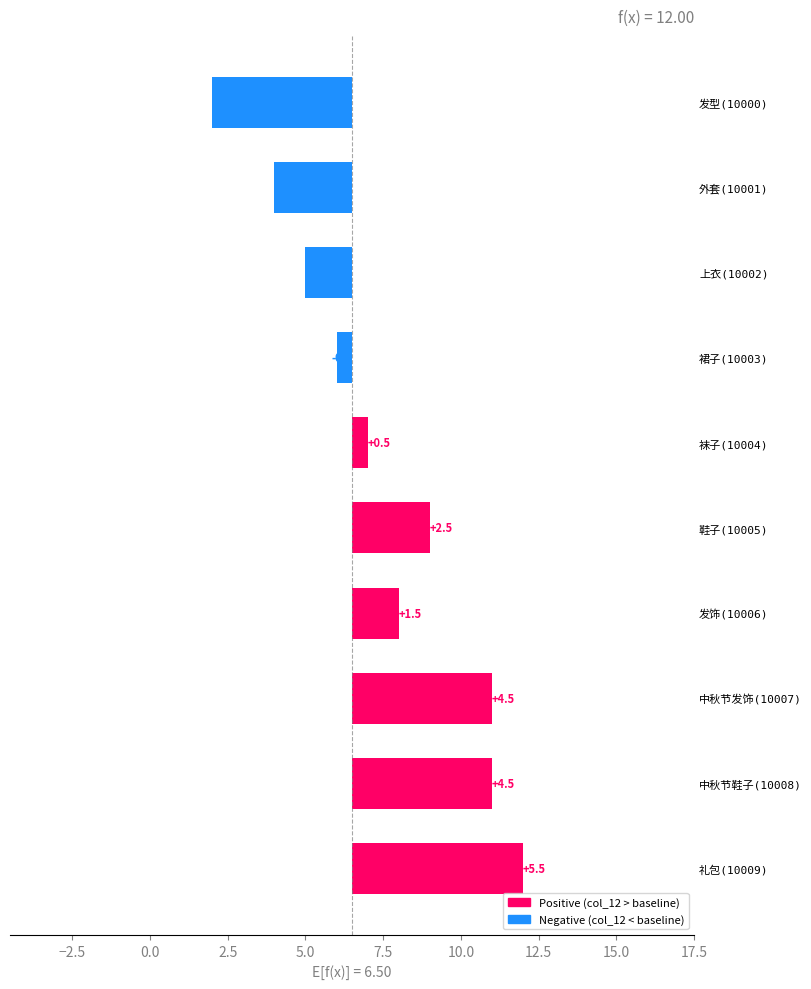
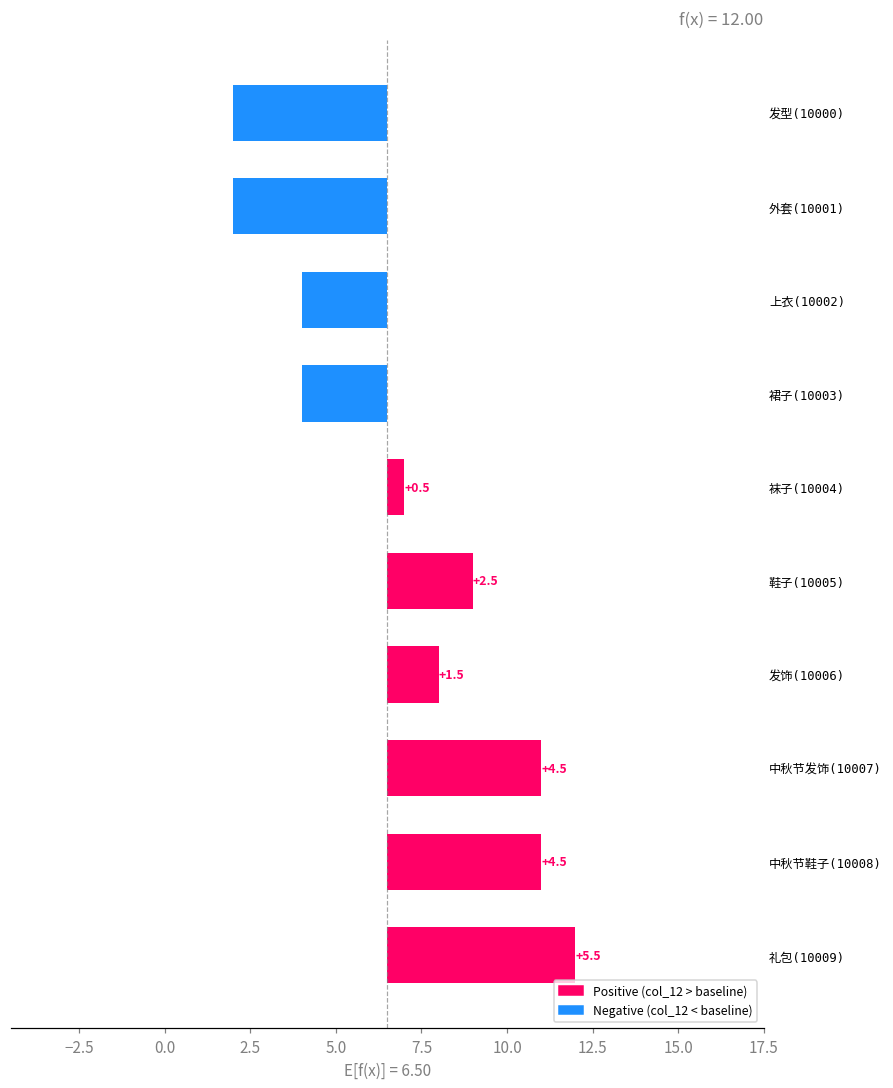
  {
    "发型(10000)": 2,
-   "外套(10001)": 4,
-   "上衣(10002)": 5,
-   "裙子(10003)": 6
+   "外套(10001)": 2,
+   "上衣(10002)": 4,
+   "裙子(10003)": 4
  }
